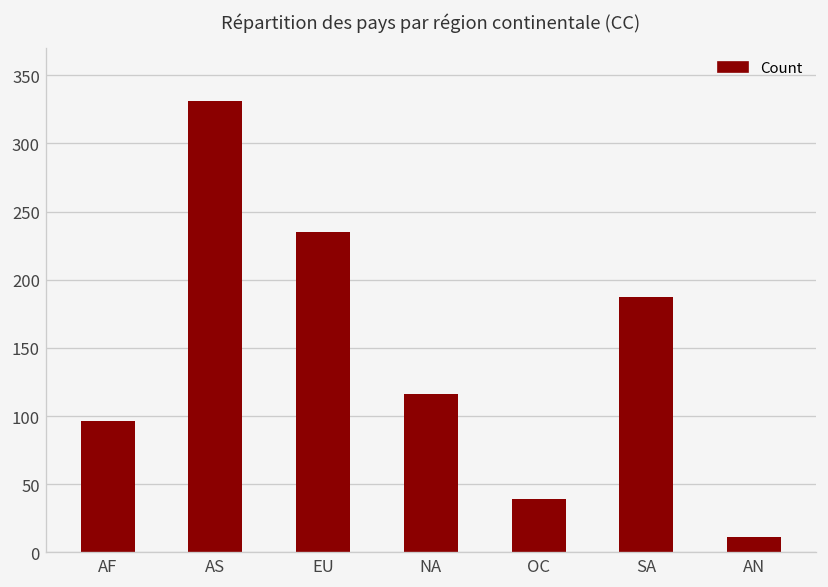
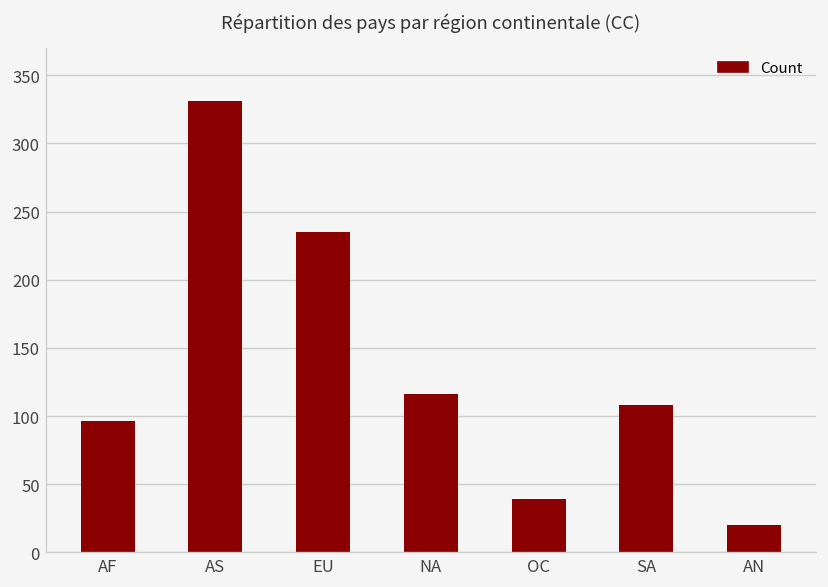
  {
    "AF": 96,
    "AS": 331,
    "EU": 235,
    "NA": 116,
    "OC": 39,
-   "SA": 187,
-   "AN": 11
+   "SA": 108,
+   "AN": 20
  }
